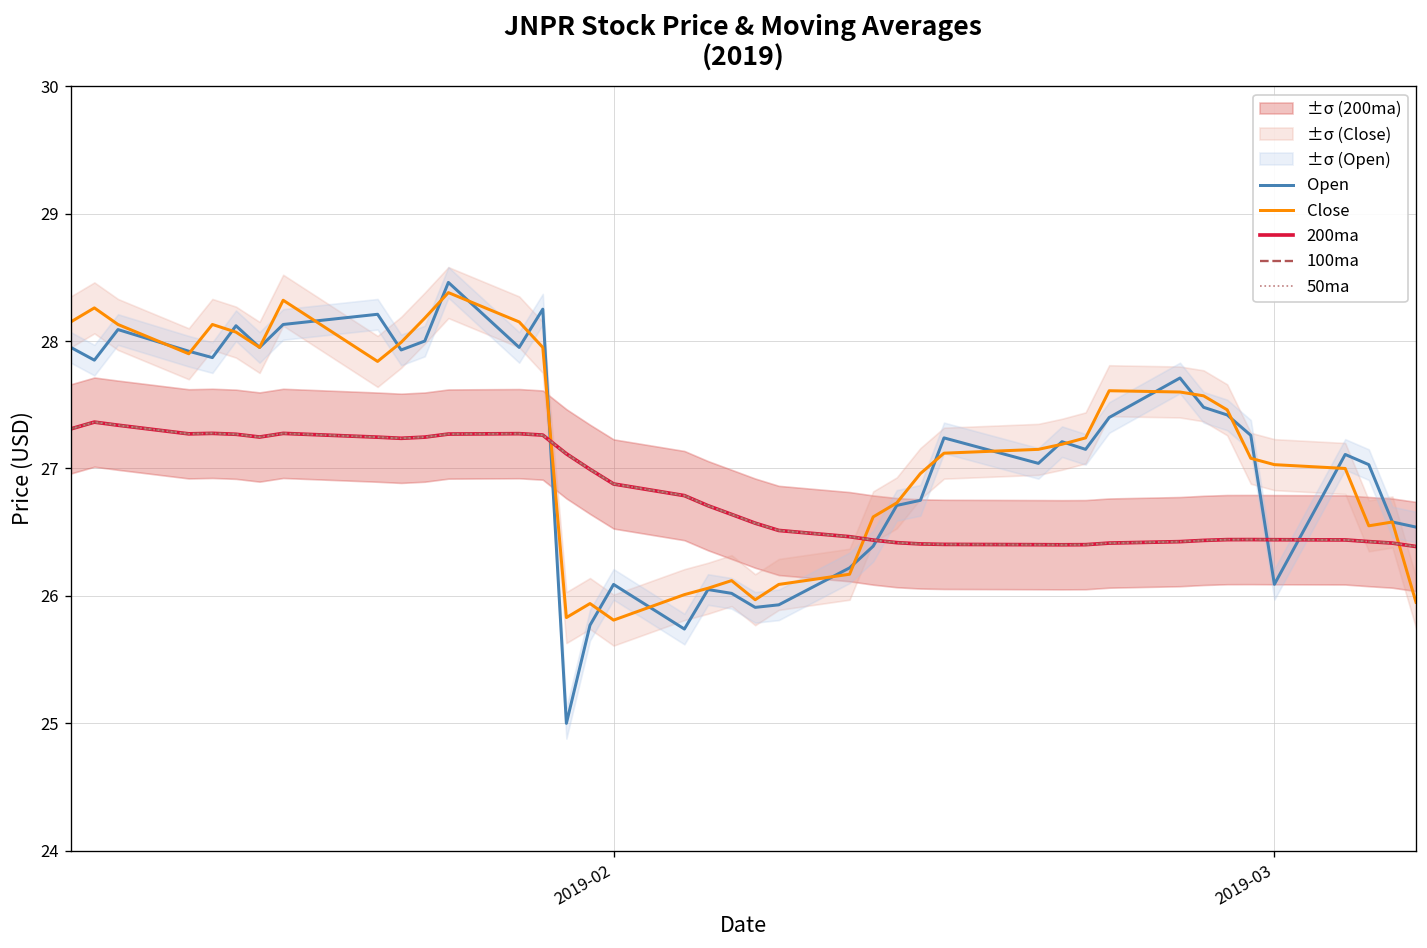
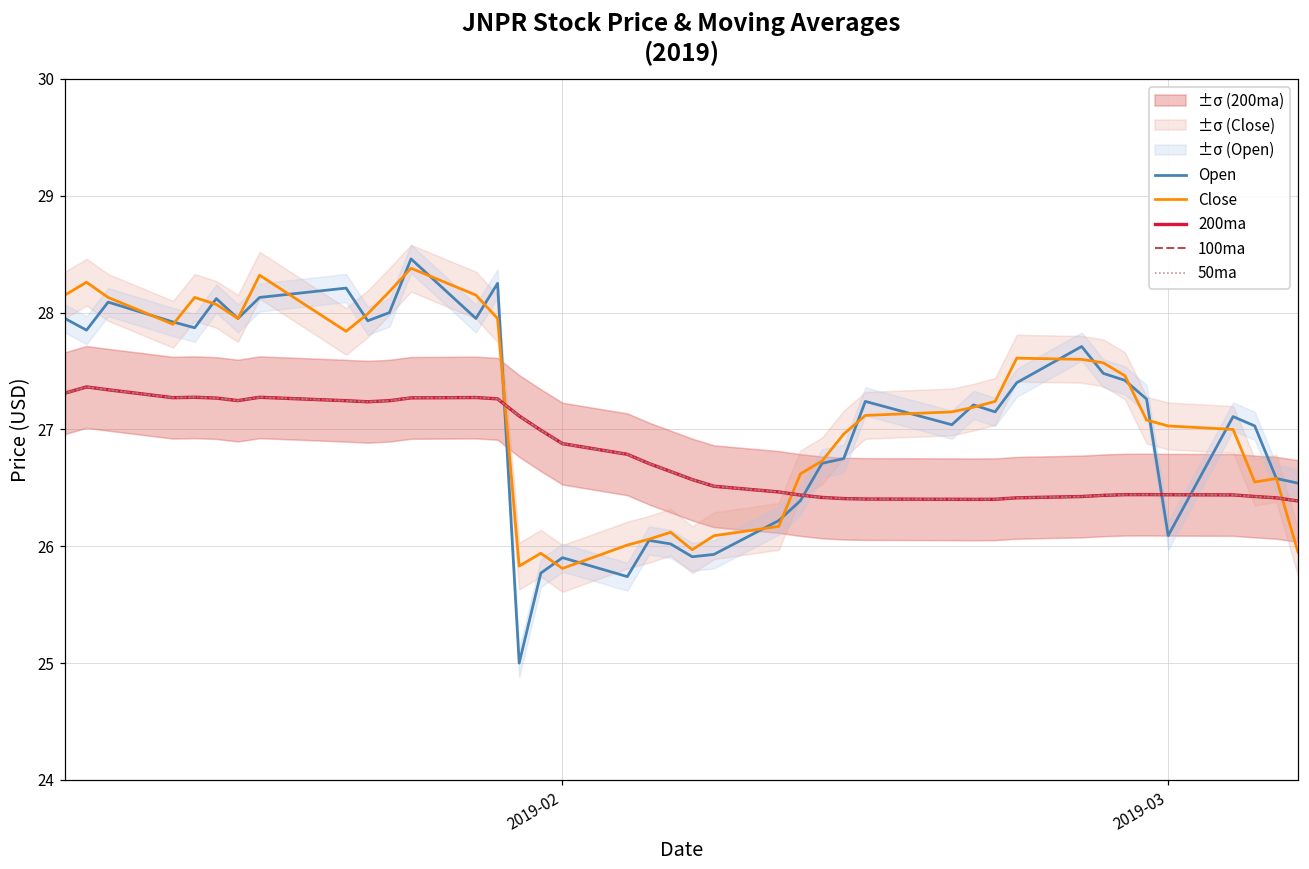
  {
    "Open": {
-     "2019-02": 26.09,
+     "2019-02": 25.90,
      "2019-03": 26.09
    },
    "Close": {
      "2019-02": 25.81,
      "2019-03": 27.03
    }
  }
